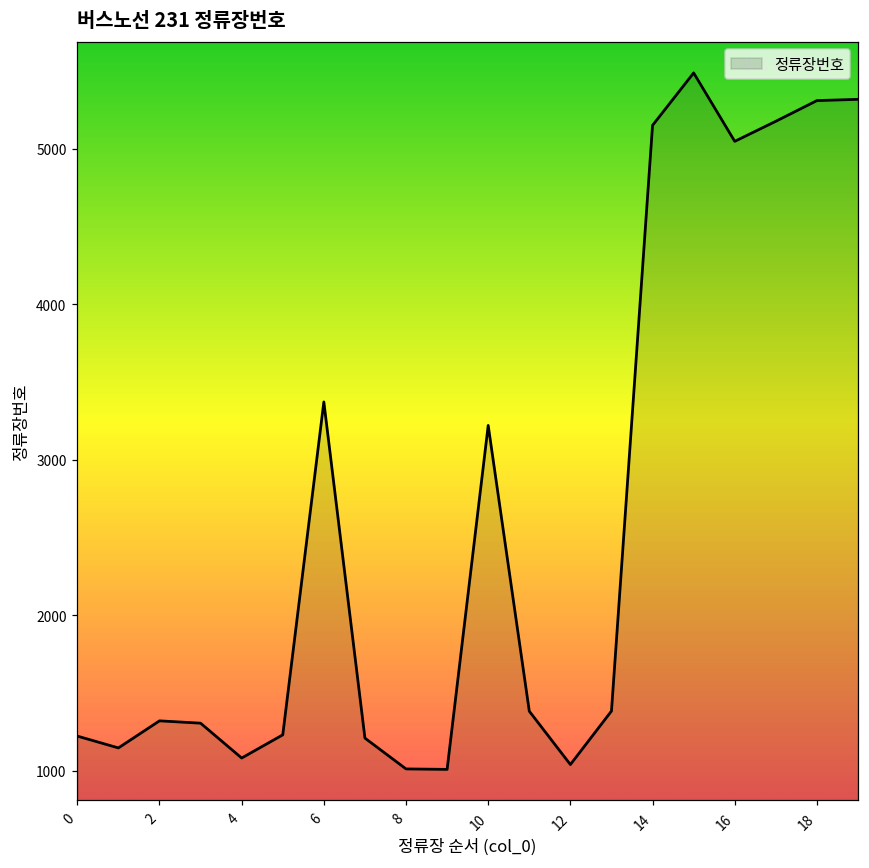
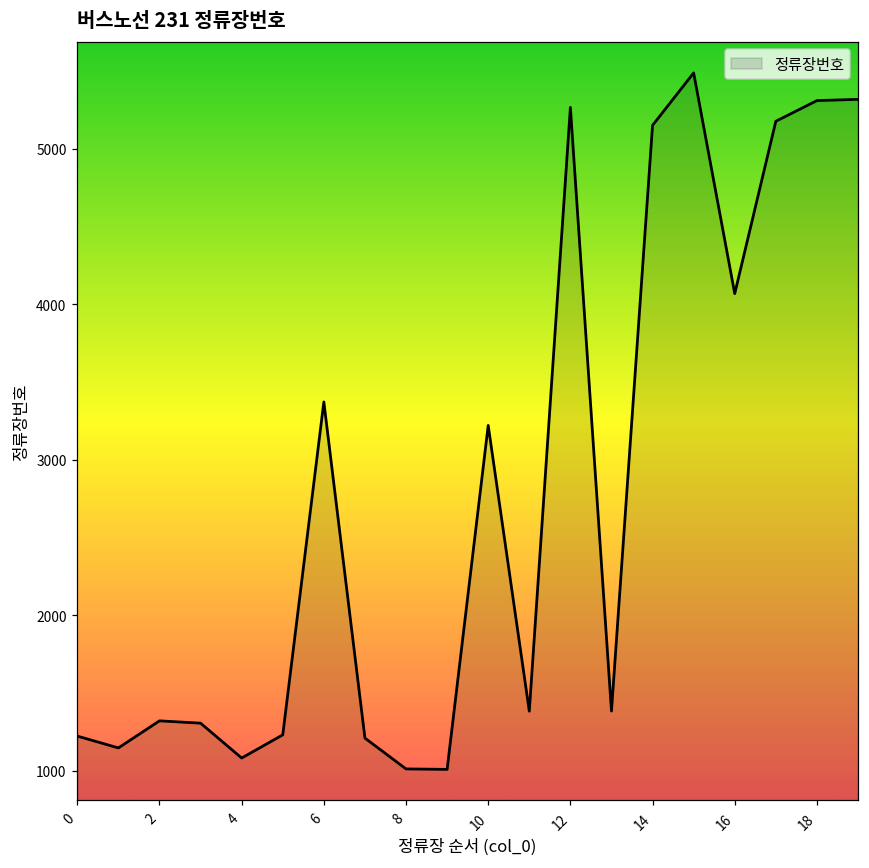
  {
    "0": 1220,
    "2": 1320,
    "4": 1080,
    "6": 3370,
    "8": 1010,
    "10": 3220,
-   "12": 1040,
+   "12": 5270,
    "14": 5150,
-   "16": 5050,
+   "16": 4070,
    "18": 5310
  }
